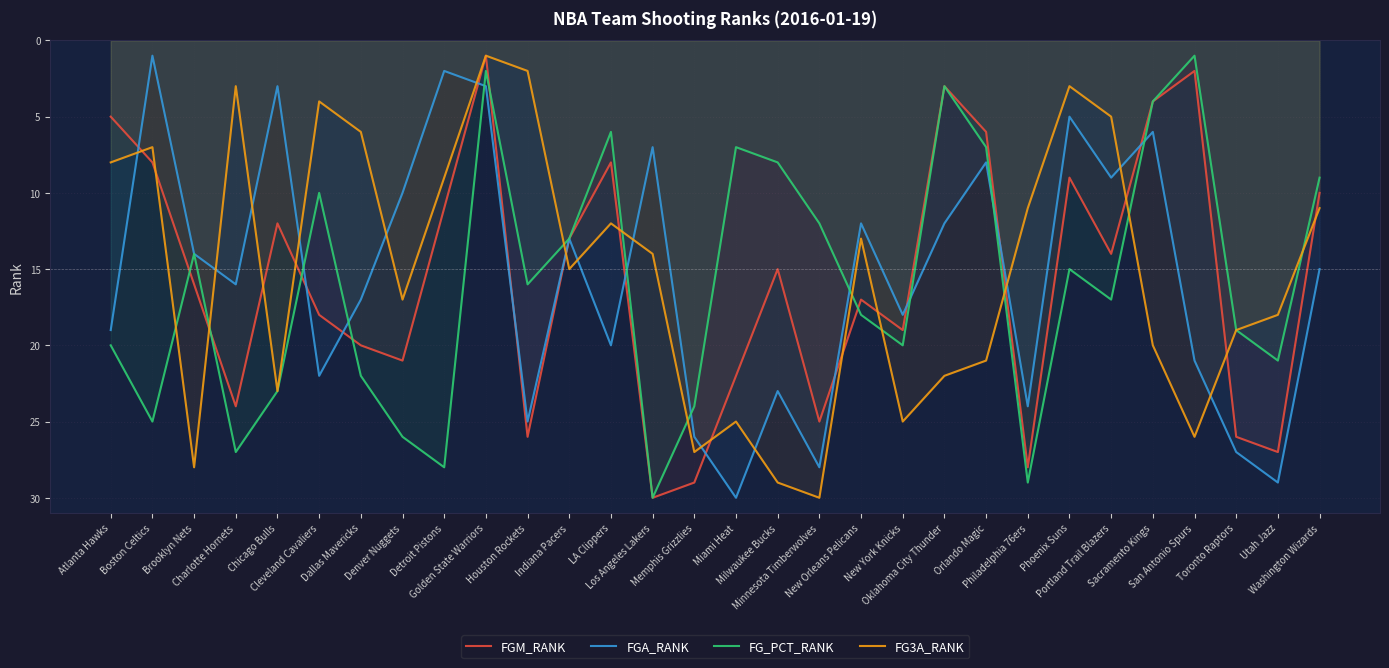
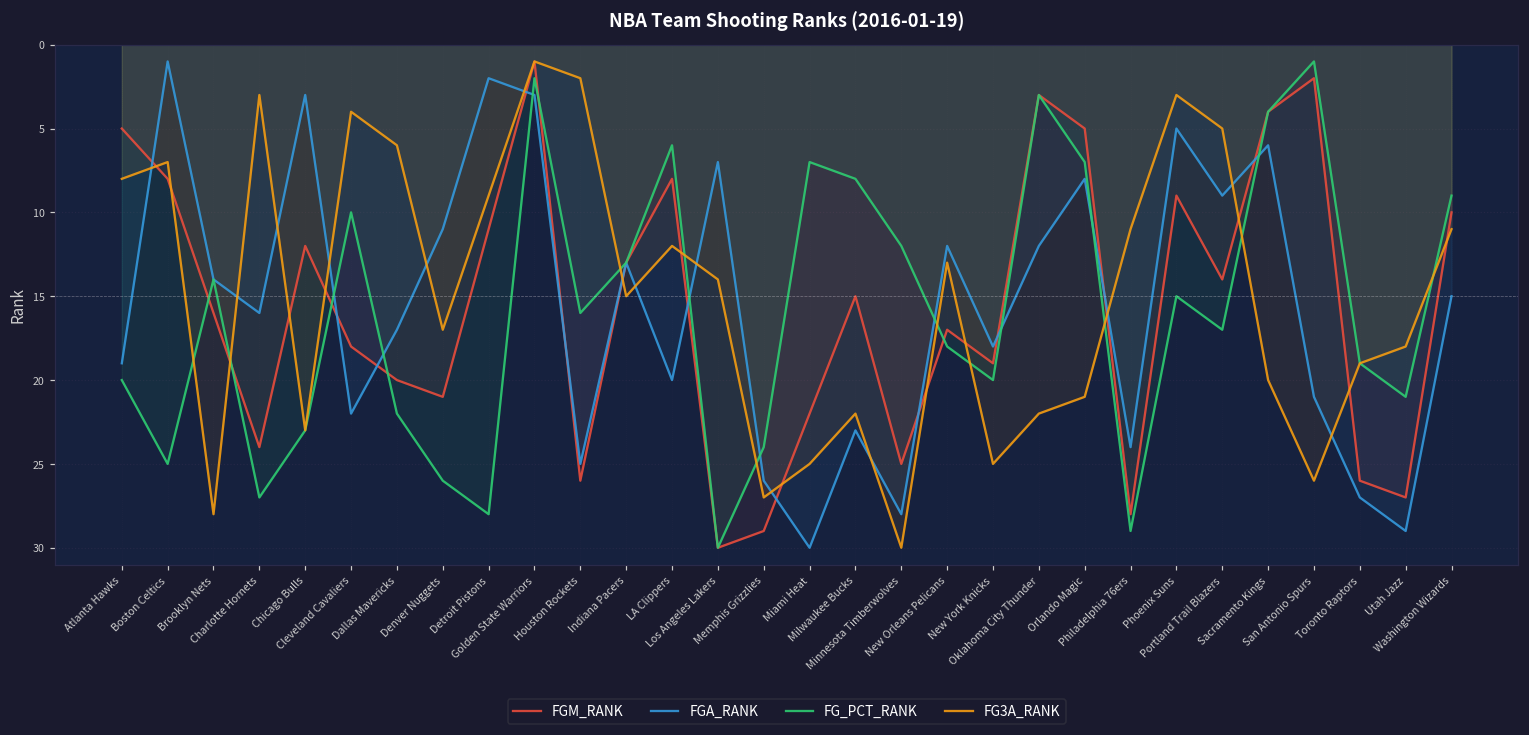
  {
    "FGM_RANK": {
      "Atlanta Hawks": 5,
      "Boston Celtics": 8,
      "Brooklyn Nets": 16,
      "Charlotte Hornets": 24,
      "Chicago Bulls": 12,
      "Cleveland Cavaliers": 18,
      "Dallas Mavericks": 20,
      "Denver Nuggets": 21,
      "Detroit Pistons": 11,
      "Houston Rockets": 26,
      "LA Clippers": 8,
      "Memphis Grizzlies": 29,
      "Miami Heat": 22,
      "Milwaukee Bucks": 15,
      "Minnesota Timberwolves": 25,
      "New Orleans Pelicans": 17,
      "New York Knicks": 19,
-     "Orlando Magic": 6,
+     "Orlando Magic": 5,
      "Philadelphia 76ers": 28,
      "Phoenix Suns": 9,
      "Portland Trail Blazers": 14,
      "San Antonio Spurs": 2,
      "Toronto Raptors": 26,
      "Utah Jazz": 27,
      "Washington Wizards": 10
    },
    "FGA_RANK": {
      "Atlanta Hawks": 19,
      "Boston Celtics": 1,
      "Charlotte Hornets": 16,
      "Chicago Bulls": 3,
      "Cleveland Cavaliers": 22,
      "Dallas Mavericks": 17,
-     "Denver Nuggets": 10,
+     "Denver Nuggets": 11,
      "Detroit Pistons": 2,
      "Golden State Warriors": 3,
      "Houston Rockets": 25,
      "LA Clippers": 20,
      "Los Angeles Lakers": 7,
      "Memphis Grizzlies": 26,
      "Miami Heat": 30,
      "Milwaukee Bucks": 23,
      "Minnesota Timberwolves": 28,
      "New Orleans Pelicans": 12,
      "New York Knicks": 18,
      "Oklahoma City Thunder": 12,
      "Orlando Magic": 8,
      "Philadelphia 76ers": 24,
      "Phoenix Suns": 5,
      "Portland Trail Blazers": 9,
      "Sacramento Kings": 6,
      "San Antonio Spurs": 21,
      "Toronto Raptors": 27,
      "Utah Jazz": 29,
      "Washington Wizards": 15
    },
    "FG_PCT_RANK": {
      "Atlanta Hawks": 20,
      "Boston Celtics": 25,
      "Charlotte Hornets": 27,
      "Cleveland Cavaliers": 10,
      "Dallas Mavericks": 22,
      "Denver Nuggets": 26,
      "Detroit Pistons": 28,
      "Golden State Warriors": 2,
      "Houston Rockets": 16,
      "LA Clippers": 6,
      "Memphis Grizzlies": 24,
      "Miami Heat": 7,
      "Milwaukee Bucks": 8,
      "Minnesota Timberwolves": 12,
      "New Orleans Pelicans": 18,
      "New York Knicks": 20,
      "Orlando Magic": 7,
      "Philadelphia 76ers": 29,
      "Phoenix Suns": 15,
      "Portland Trail Blazers": 17,
      "San Antonio Spurs": 1,
      "Utah Jazz": 21,
      "Washington Wizards": 9
    },
    "FG3A_RANK": {
      "Atlanta Hawks": 8,
      "Boston Celtics": 7,
      "Brooklyn Nets": 28,
      "Charlotte Hornets": 3,
      "Cleveland Cavaliers": 4,
      "Dallas Mavericks": 6,
      "Denver Nuggets": 17,
      "Detroit Pistons": 9,
      "Houston Rockets": 2,
      "Indiana Pacers": 15,
      "LA Clippers": 12,
      "Los Angeles Lakers": 14,
      "Memphis Grizzlies": 27,
      "Miami Heat": 25,
-     "Milwaukee Bucks": 29,
+     "Milwaukee Bucks": 22,
      "Minnesota Timberwolves": 30,
      "New Orleans Pelicans": 13,
      "New York Knicks": 25,
      "Oklahoma City Thunder": 22,
      "Orlando Magic": 21,
      "Philadelphia 76ers": 11,
      "Phoenix Suns": 3,
      "Portland Trail Blazers": 5,
      "Sacramento Kings": 20,
      "San Antonio Spurs": 26,
      "Utah Jazz": 18,
      "Washington Wizards": 11
    }
  }
